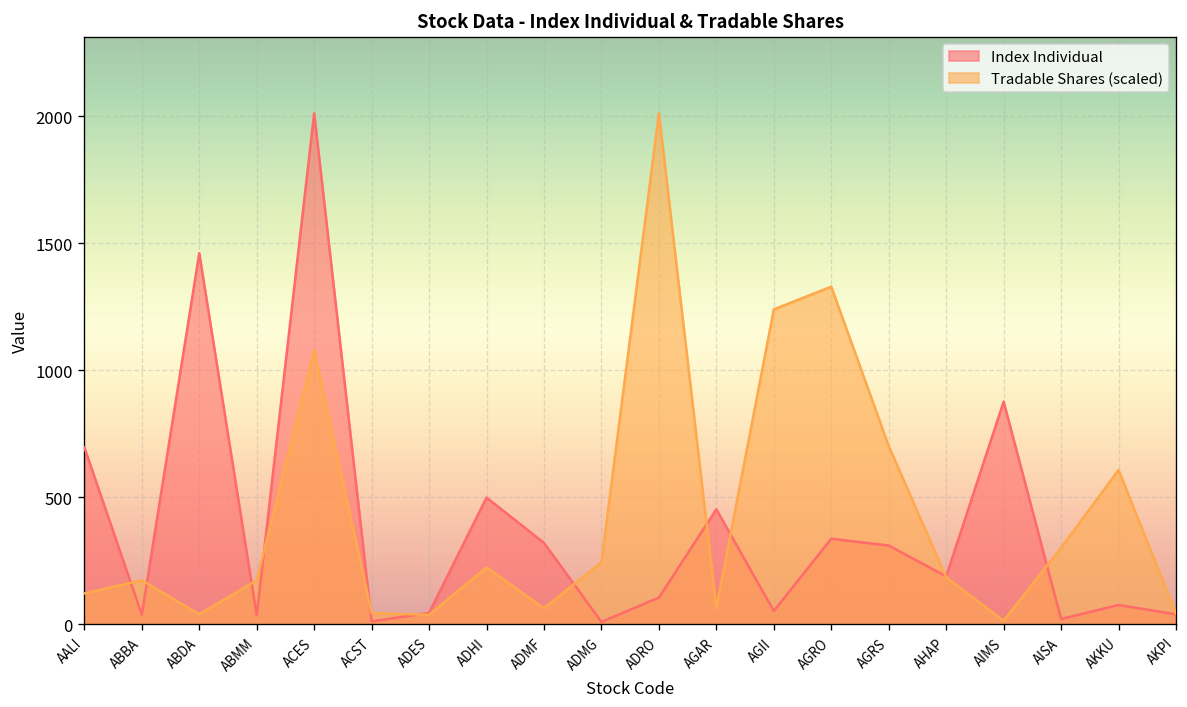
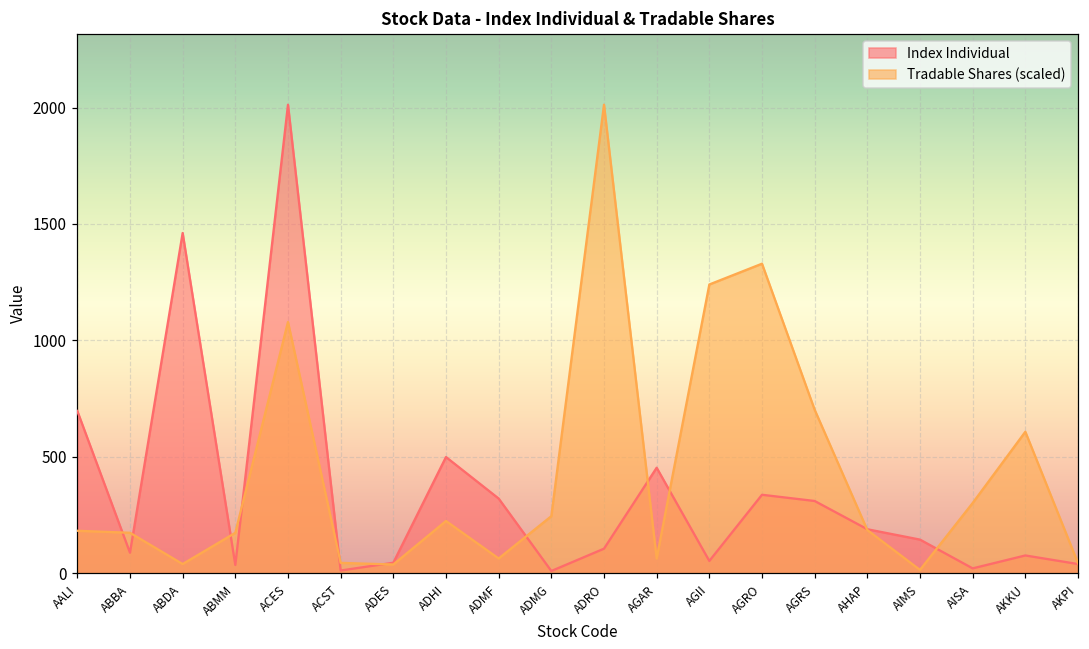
  {
    "Index Individual": {
      "AALI": 700,
-     "ABBA": 40,
+     "ABBA": 90,
      "ABDA": 1460,
      "ABMM": 40,
      "ACES": 2010,
      "ACST": 10,
      "ADHI": 500,
      "ADMF": 320,
      "ADMG": 10,
      "ADRO": 110,
      "AGAR": 450,
      "AGII": 50,
      "AGRO": 340,
      "AGRS": 310,
-     "AIMS": 880,
+     "AIMS": 140,
      "AISA": 20,
      "AKKU": 80
    },
    "Tradable Shares (scaled)": {
-     "AALI": 120,
+     "AALI": 180,
      "ABBA": 170,
      "ABDA": 40,
      "ABMM": 170,
      "ACES": 1080,
      "ACST": 40,
      "ADHI": 220,
      "ADMF": 60,
      "ADMG": 240,
      "ADRO": 2010,
      "AGAR": 60,
      "AGII": 1240,
      "AGRO": 1330,
      "AGRS": 700,
      "AIMS": 10,
      "AISA": 300,
      "AKKU": 610
    }
  }
